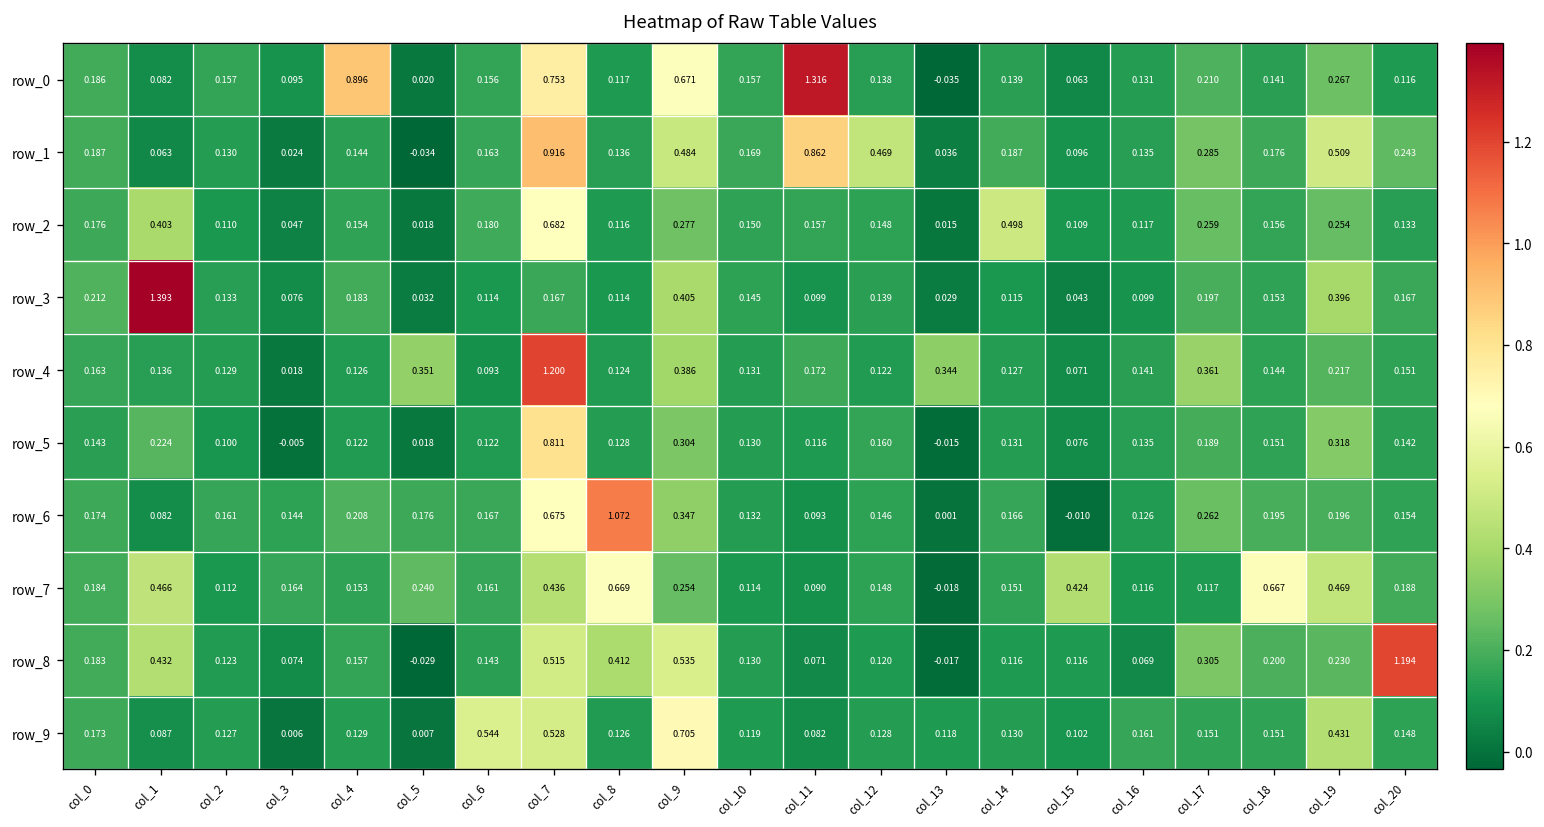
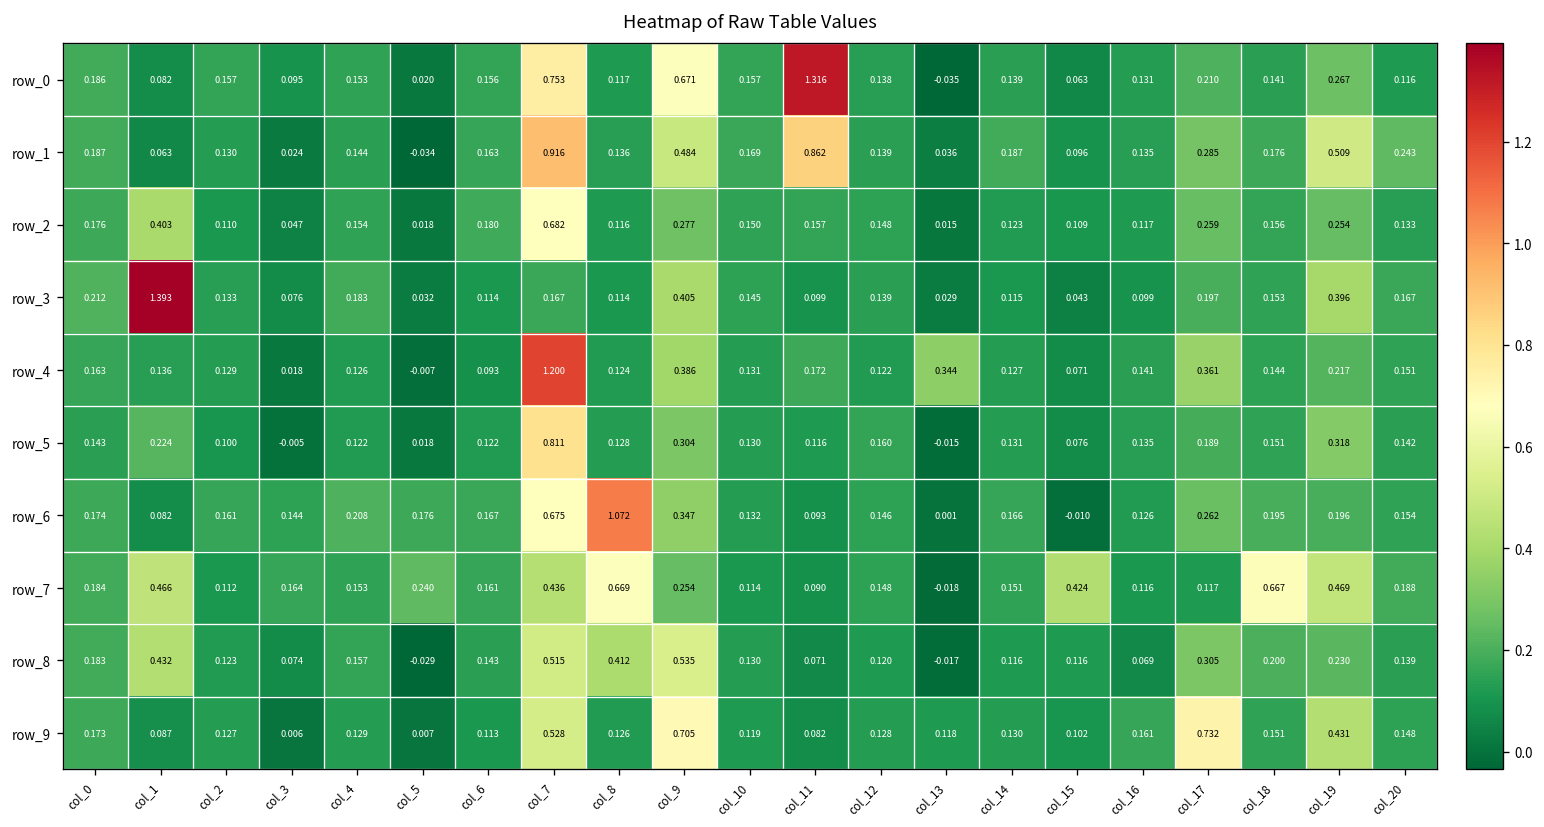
  {
    "row_0": {
      "col_0": 0.186,
      "col_1": 0.082,
      "col_2": 0.157,
      "col_3": 0.095,
-     "col_4": 0.896,
+     "col_4": 0.153,
      "col_5": 0.020,
      "col_6": 0.156,
      "col_7": 0.753,
      "col_8": 0.117,
      "col_9": 0.671,
      "col_10": 0.157,
      "col_11": 1.316,
      "col_12": 0.138,
      "col_13": -0.035,
      "col_14": 0.139,
      "col_15": 0.063,
      "col_16": 0.131,
      "col_17": 0.210,
      "col_18": 0.141,
      "col_19": 0.267,
      "col_20": 0.116
    },
    "row_1": {
      "col_0": 0.187,
      "col_1": 0.063,
      "col_2": 0.130,
      "col_3": 0.024,
      "col_4": 0.144,
      "col_5": -0.034,
      "col_6": 0.163,
      "col_7": 0.916,
      "col_8": 0.136,
      "col_9": 0.484,
      "col_10": 0.169,
      "col_11": 0.862,
-     "col_12": 0.469,
+     "col_12": 0.139,
      "col_13": 0.036,
      "col_14": 0.187,
      "col_15": 0.096,
      "col_16": 0.135,
      "col_17": 0.285,
      "col_18": 0.176,
      "col_19": 0.509,
      "col_20": 0.243
    },
    "row_2": {
      "col_0": 0.176,
      "col_1": 0.403,
      "col_2": 0.110,
      "col_3": 0.047,
      "col_4": 0.154,
      "col_5": 0.018,
      "col_6": 0.180,
      "col_7": 0.682,
      "col_8": 0.116,
      "col_9": 0.277,
      "col_10": 0.150,
      "col_11": 0.157,
      "col_12": 0.148,
      "col_13": 0.015,
-     "col_14": 0.498,
+     "col_14": 0.123,
      "col_15": 0.109,
      "col_16": 0.117,
      "col_17": 0.259,
      "col_18": 0.156,
      "col_19": 0.254,
      "col_20": 0.133
    },
    "row_4": {
      "col_0": 0.163,
      "col_1": 0.136,
      "col_2": 0.129,
      "col_3": 0.018,
      "col_4": 0.126,
-     "col_5": 0.351,
+     "col_5": -0.007,
      "col_6": 0.093,
      "col_7": 1.200,
      "col_8": 0.124,
      "col_9": 0.386,
      "col_10": 0.131,
      "col_11": 0.172,
      "col_12": 0.122,
      "col_13": 0.344,
      "col_14": 0.127,
      "col_15": 0.071,
      "col_16": 0.141,
      "col_17": 0.361,
      "col_18": 0.144,
      "col_19": 0.217,
      "col_20": 0.151
    },
    "row_8": {
      "col_0": 0.183,
      "col_1": 0.432,
      "col_2": 0.123,
      "col_3": 0.074,
      "col_4": 0.157,
      "col_5": -0.029,
      "col_6": 0.143,
      "col_7": 0.515,
      "col_8": 0.412,
      "col_9": 0.535,
      "col_10": 0.130,
      "col_11": 0.071,
      "col_12": 0.120,
      "col_13": -0.017,
      "col_14": 0.116,
      "col_15": 0.116,
      "col_16": 0.069,
      "col_17": 0.305,
      "col_18": 0.200,
      "col_19": 0.230,
-     "col_20": 1.194
+     "col_20": 0.139
    },
    "row_9": {
      "col_0": 0.173,
      "col_1": 0.087,
      "col_2": 0.127,
      "col_3": 0.006,
      "col_4": 0.129,
      "col_5": 0.007,
-     "col_6": 0.544,
+     "col_6": 0.113,
      "col_7": 0.528,
      "col_8": 0.126,
      "col_9": 0.705,
      "col_10": 0.119,
      "col_11": 0.082,
      "col_12": 0.128,
      "col_13": 0.118,
      "col_14": 0.130,
      "col_15": 0.102,
      "col_16": 0.161,
-     "col_17": 0.151,
+     "col_17": 0.732,
      "col_18": 0.151,
      "col_19": 0.431,
      "col_20": 0.148
    }
  }
